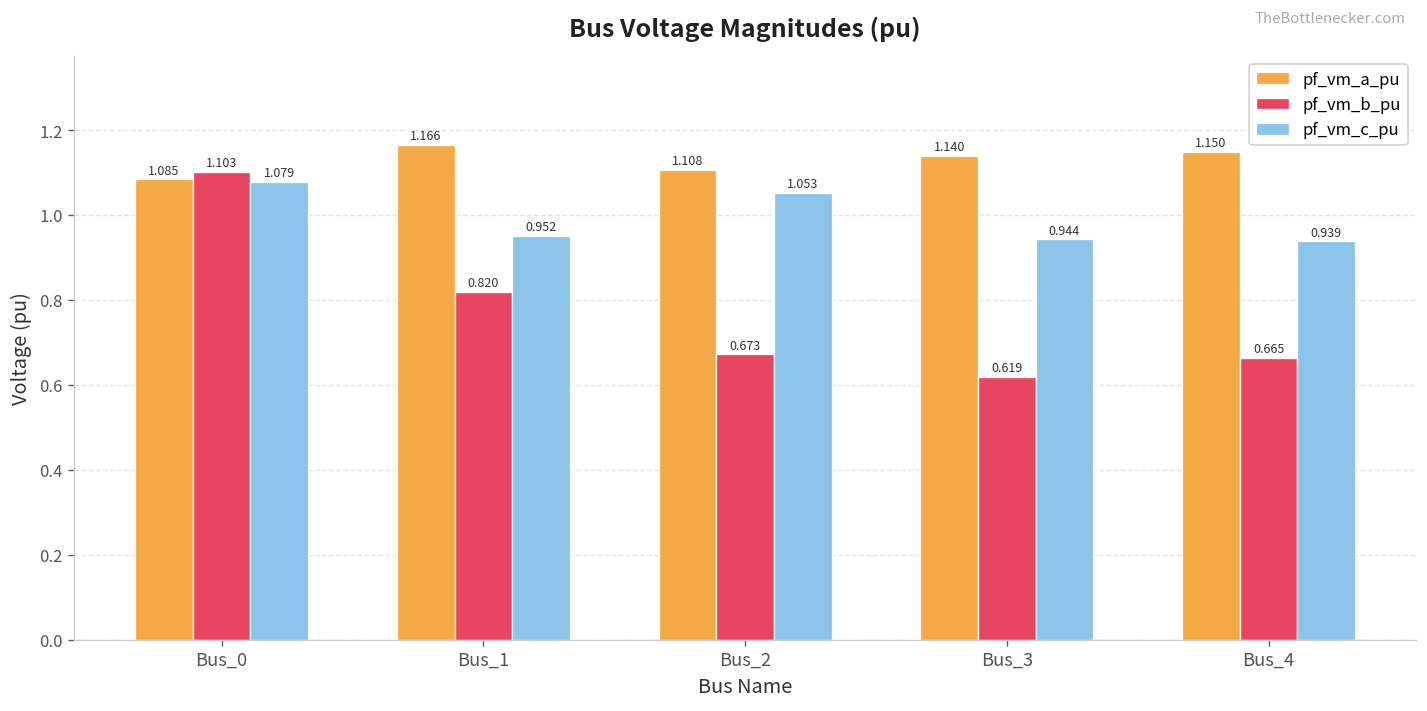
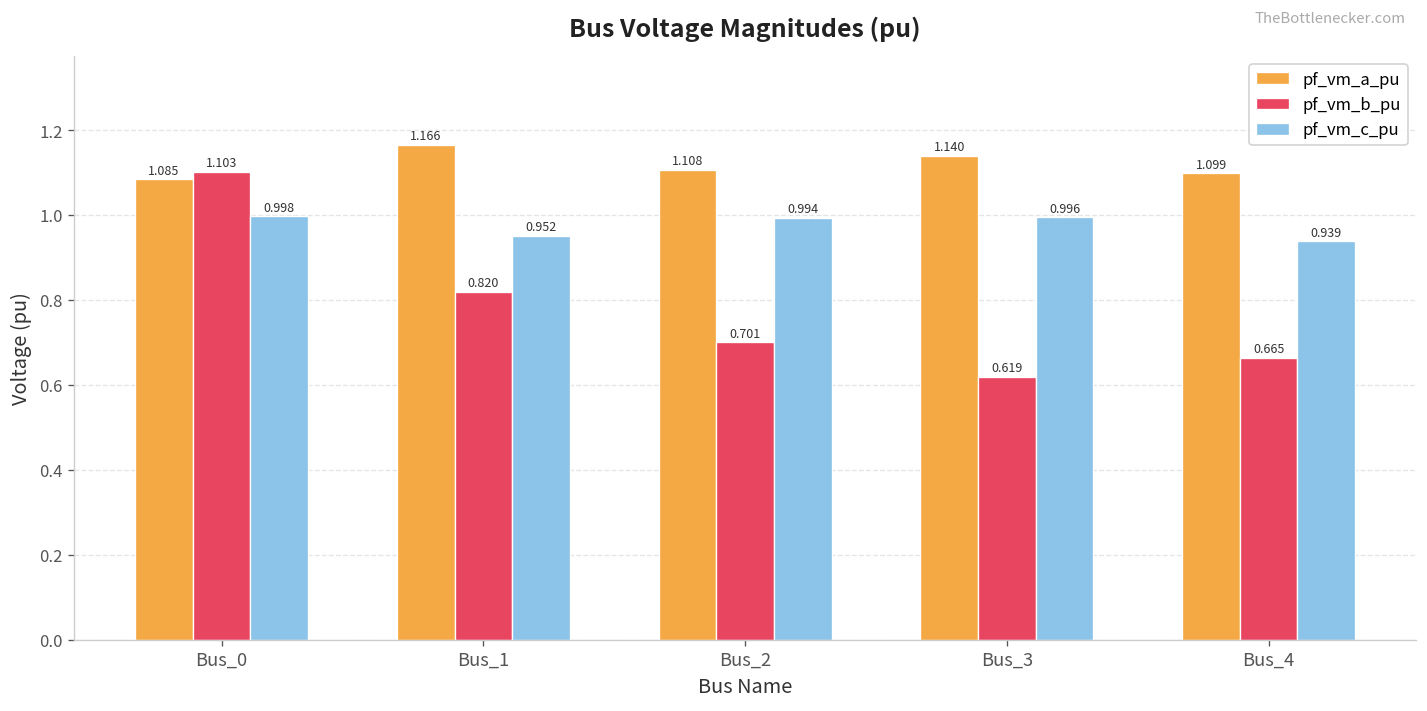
  {
    "pf_vm_a_pu": {
      "Bus_0": 1.085,
      "Bus_1": 1.166,
      "Bus_2": 1.108,
      "Bus_3": 1.140,
-     "Bus_4": 1.150
+     "Bus_4": 1.099
    },
    "pf_vm_b_pu": {
      "Bus_0": 1.103,
      "Bus_1": 0.820,
-     "Bus_2": 0.673,
+     "Bus_2": 0.701,
      "Bus_3": 0.619,
      "Bus_4": 0.665
    },
    "pf_vm_c_pu": {
-     "Bus_0": 1.079,
+     "Bus_0": 0.998,
      "Bus_1": 0.952,
-     "Bus_2": 1.053,
-     "Bus_3": 0.944,
+     "Bus_2": 0.994,
+     "Bus_3": 0.996,
      "Bus_4": 0.939
    }
  }
